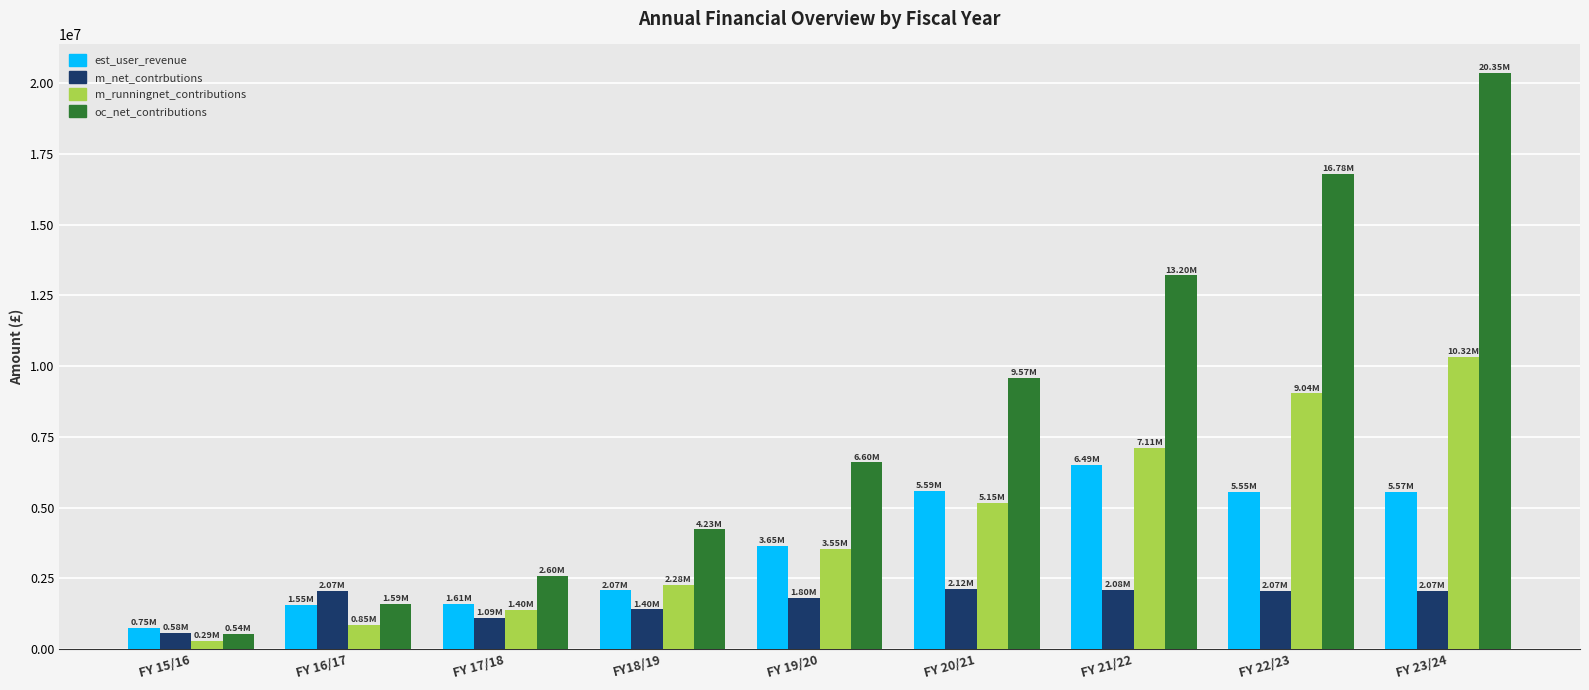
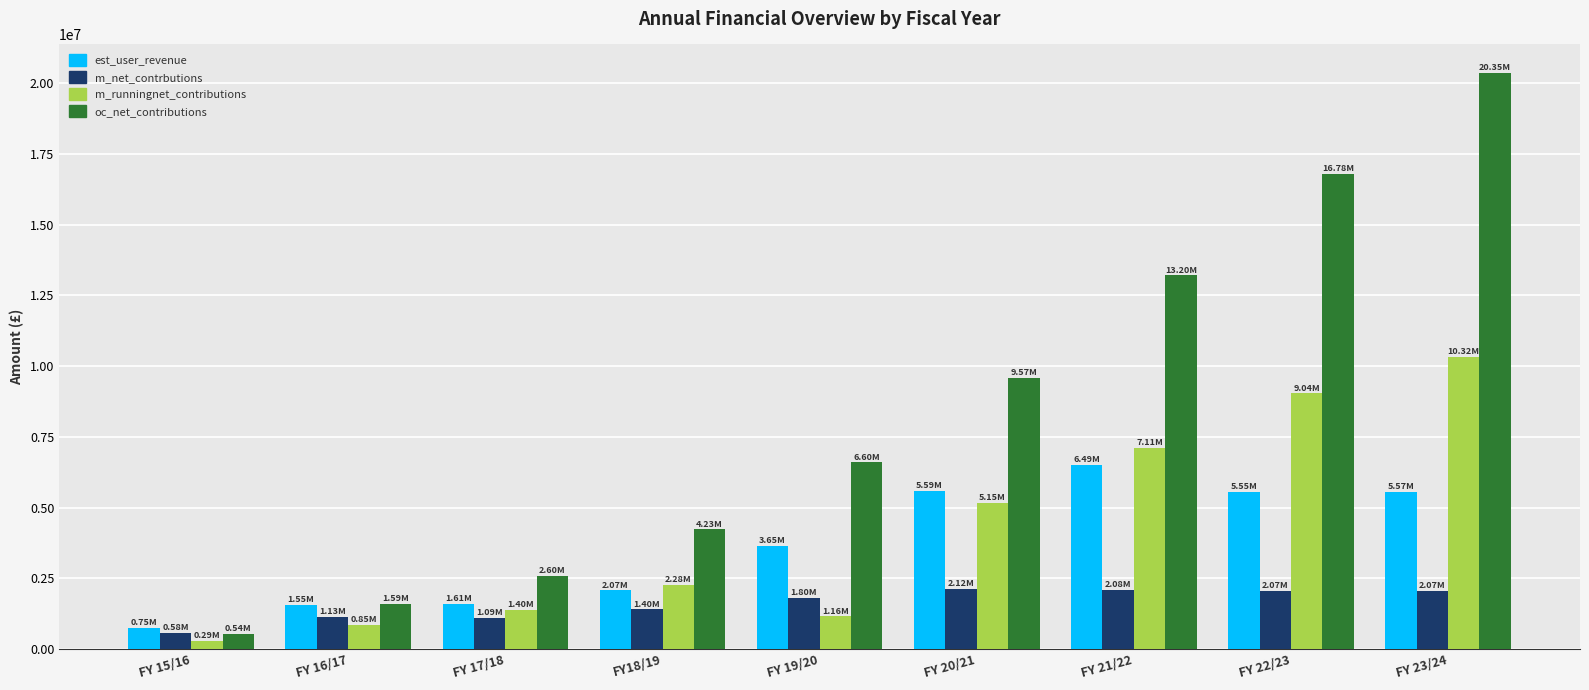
  {
    "est_user_revenue": {
      "FY 15/16": "0.75M",
      "FY 16/17": "1.55M",
      "FY 17/18": "1.61M",
      "FY18/19": "2.07M",
      "FY 19/20": "3.65M",
      "FY 20/21": "5.59M",
      "FY 21/22": "6.49M",
      "FY 22/23": "5.55M",
      "FY 23/24": "5.57M"
    },
    "m_net_contrbutions": {
      "FY 15/16": "0.58M",
-     "FY 16/17": "2.07M",
+     "FY 16/17": "1.13M",
      "FY 17/18": "1.09M",
      "FY18/19": "1.40M",
      "FY 19/20": "1.80M",
      "FY 20/21": "2.12M",
      "FY 21/22": "2.08M",
      "FY 22/23": "2.07M",
      "FY 23/24": "2.07M"
    },
    "m_runningnet_contributions": {
      "FY 15/16": "0.29M",
      "FY 16/17": "0.85M",
      "FY 17/18": "1.40M",
      "FY18/19": "2.28M",
-     "FY 19/20": "3.55M",
+     "FY 19/20": "1.16M",
      "FY 20/21": "5.15M",
      "FY 21/22": "7.11M",
      "FY 22/23": "9.04M",
      "FY 23/24": "10.32M"
    },
    "oc_net_contributions": {
      "FY 15/16": "0.54M",
      "FY 16/17": "1.59M",
      "FY 17/18": "2.60M",
      "FY18/19": "4.23M",
      "FY 19/20": "6.60M",
      "FY 20/21": "9.57M",
      "FY 21/22": "13.20M",
      "FY 22/23": "16.78M",
      "FY 23/24": "20.35M"
    }
  }
